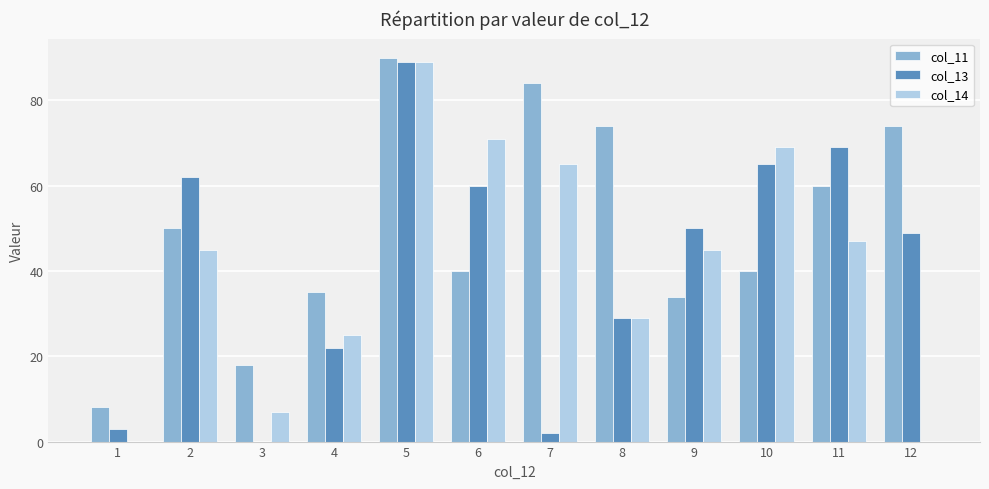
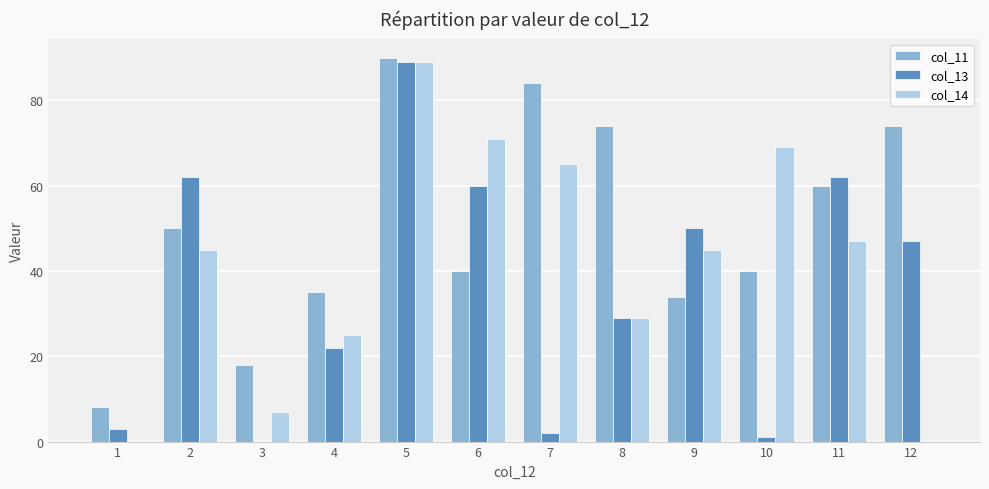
  {
    "col_13": {
      "1": 3,
      "2": 62,
      "3": 0,
      "4": 22,
      "5": 89,
      "6": 60,
      "7": 2,
      "8": 29,
      "9": 50,
-     "10": 65,
-     "11": 69,
-     "12": 49
+     "10": 1,
+     "11": 62,
+     "12": 47
    }
  }
